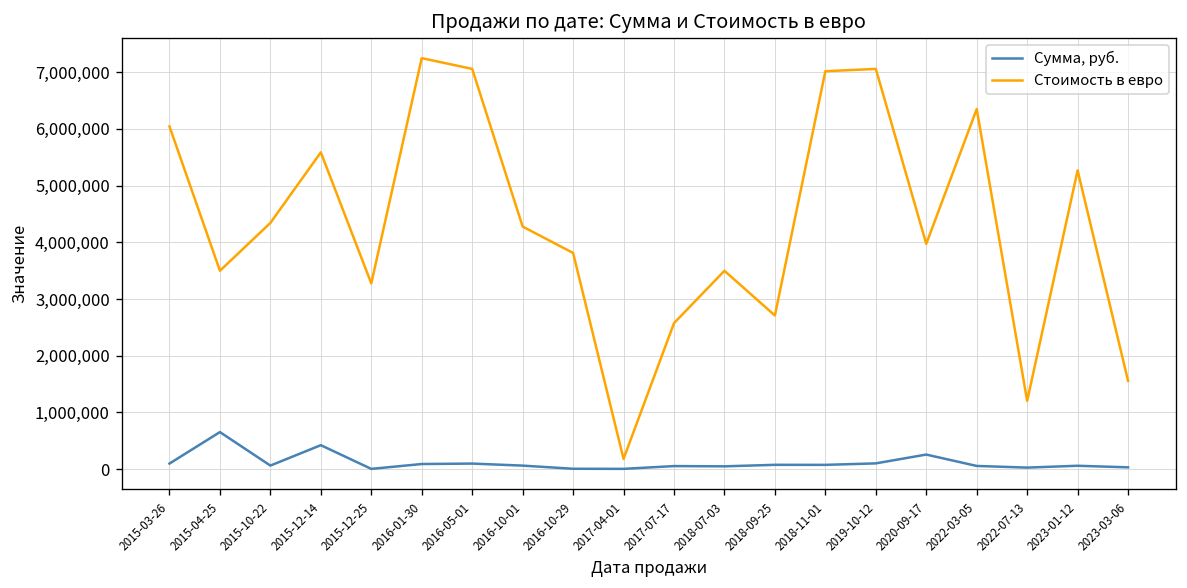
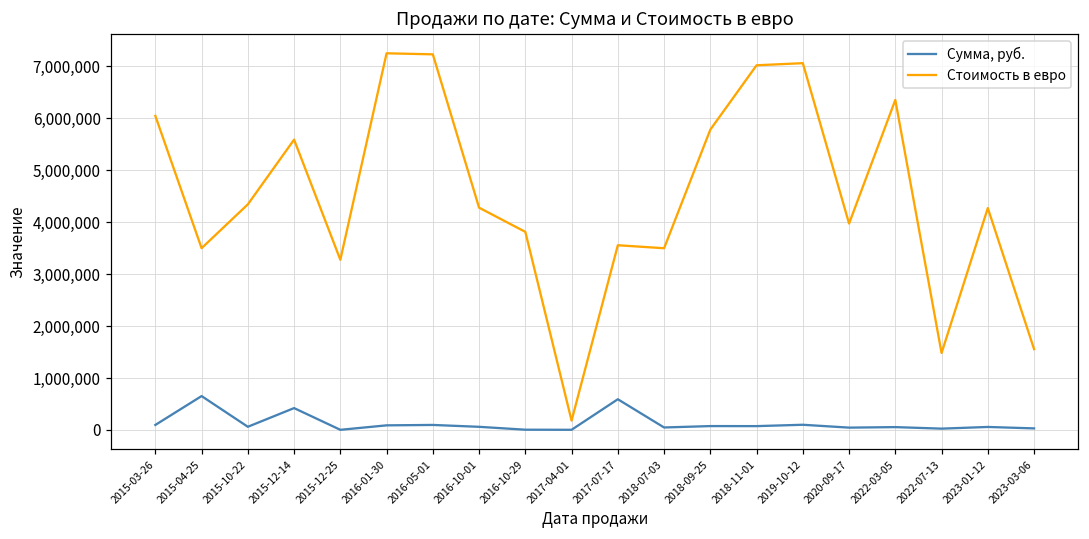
  {
    "Сумма, руб.": {
      "2015-03-26": "100,000",
      "2015-04-25": "700,000",
      "2015-10-22": "100,000",
      "2015-12-14": "400,000",
      "2015-12-25": "0",
      "2016-01-30": "100,000",
      "2016-05-01": "100,000",
      "2016-10-01": "100,000",
      "2016-10-29": "0",
      "2017-04-01": "0",
-     "2017-07-17": "100,000",
+     "2017-07-17": "600,000",
      "2018-07-03": "0",
      "2018-09-25": "100,000",
      "2018-11-01": "100,000",
      "2019-10-12": "100,000",
-     "2020-09-17": "300,000",
+     "2020-09-17": "0",
      "2022-03-05": "100,000",
      "2022-07-13": "0",
      "2023-01-12": "100,000",
      "2023-03-06": "0"
    },
    "Стоимость в евро": {
      "2015-03-26": "6,000,000",
      "2015-04-25": "3,500,000",
      "2015-10-22": "4,300,000",
      "2015-12-14": "5,600,000",
      "2015-12-25": "3,300,000",
      "2016-01-30": "7,200,000",
-     "2016-05-01": "7,100,000",
+     "2016-05-01": "7,200,000",
      "2016-10-01": "4,300,000",
      "2016-10-29": "3,800,000",
      "2017-04-01": "200,000",
-     "2017-07-17": "2,600,000",
+     "2017-07-17": "3,600,000",
      "2018-07-03": "3,500,000",
-     "2018-09-25": "2,700,000",
+     "2018-09-25": "5,800,000",
      "2018-11-01": "7,000,000",
      "2019-10-12": "7,100,000",
      "2020-09-17": "4,000,000",
      "2022-03-05": "6,400,000",
-     "2022-07-13": "1,200,000",
-     "2023-01-12": "5,300,000",
+     "2022-07-13": "1,500,000",
+     "2023-01-12": "4,300,000",
      "2023-03-06": "1,600,000"
    }
  }
